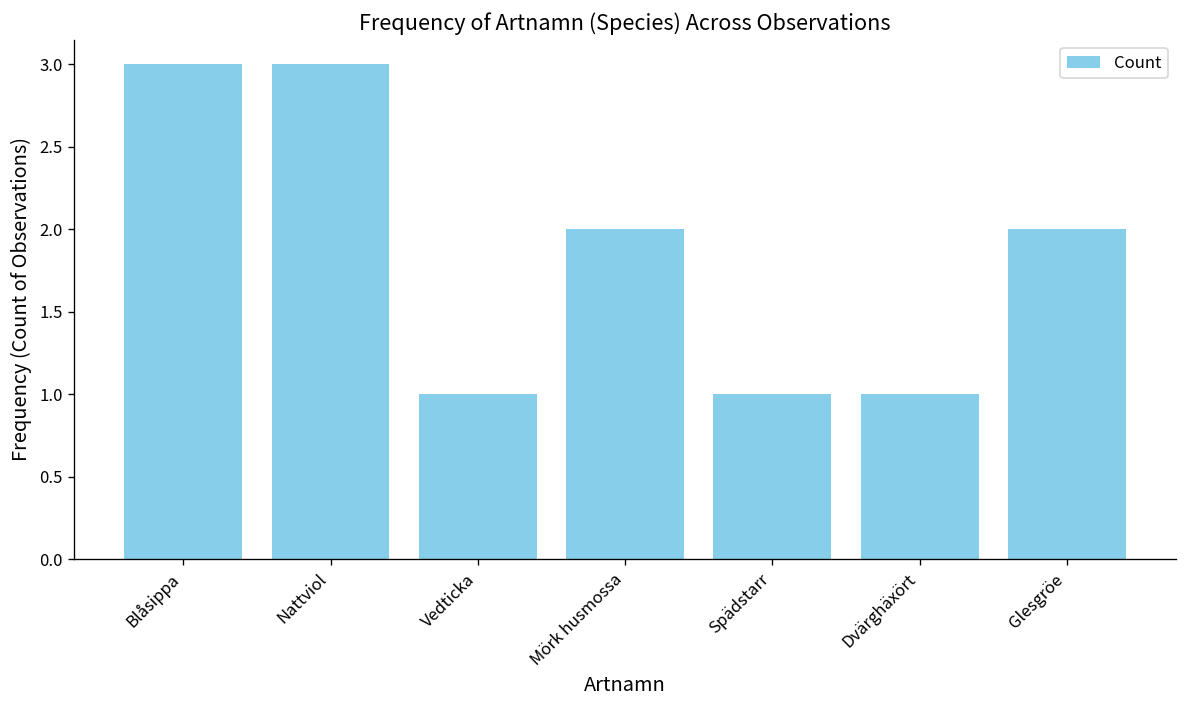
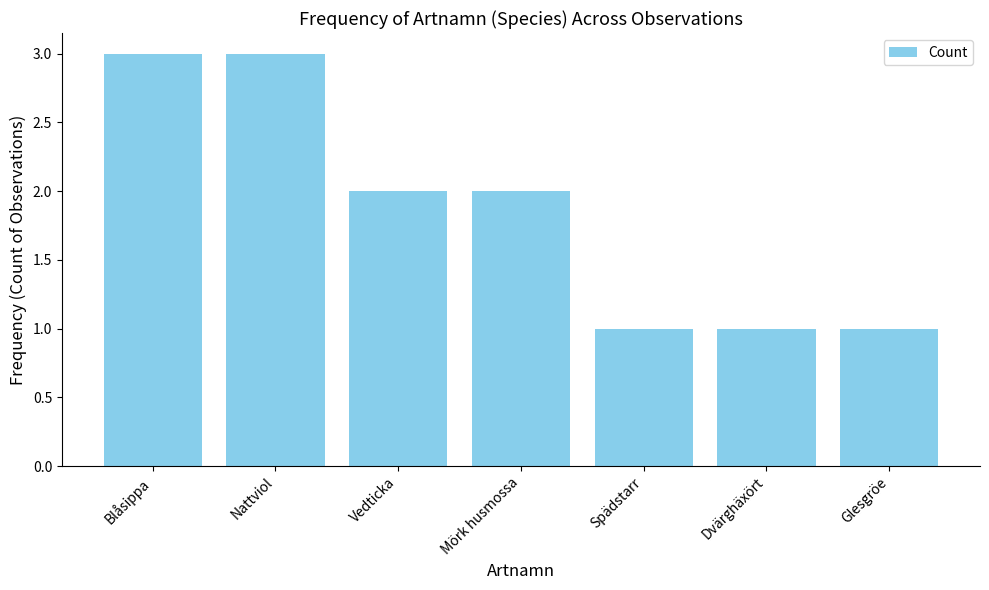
  {
    "Blåsippa": 3,
    "Nattviol": 3,
-   "Vedticka": 1,
+   "Vedticka": 2,
    "Mörk husmossa": 2,
    "Spädstarr": 1,
    "Dvärghäxört": 1,
-   "Glesgröe": 2
+   "Glesgröe": 1
  }
